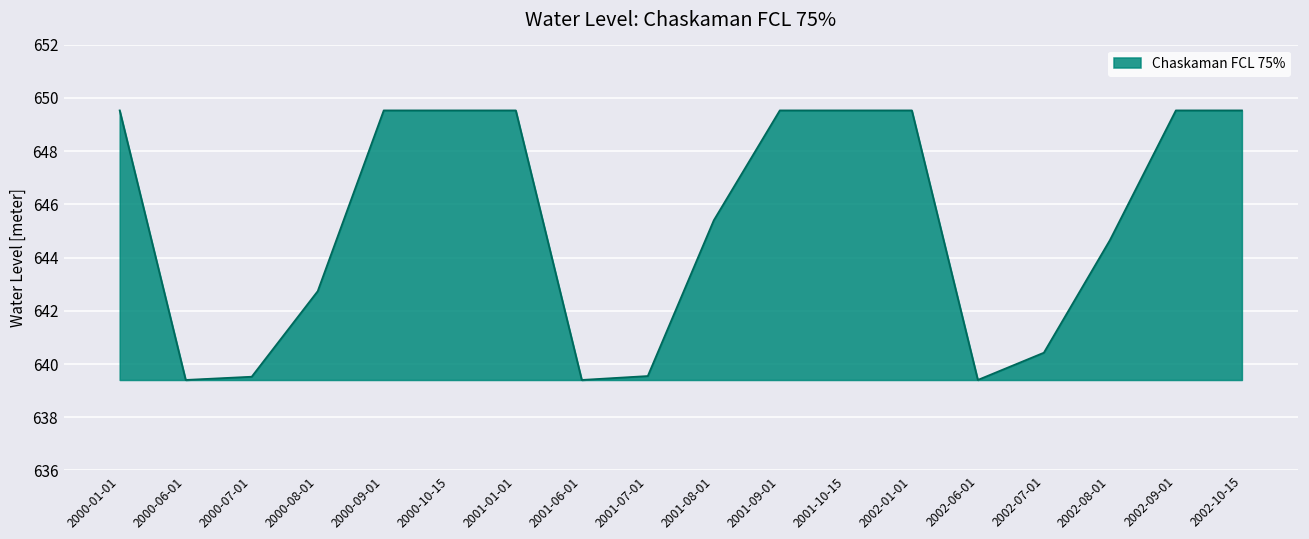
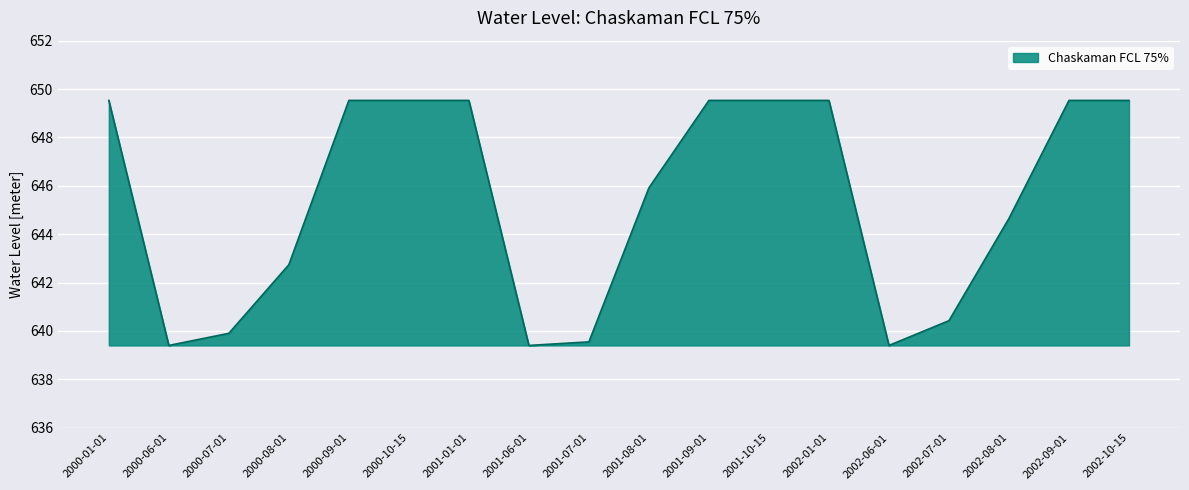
  {
    "2000-01-01": 649.5,
    "2000-06-01": 639.4,
-   "2000-07-01": 639.5,
+   "2000-07-01": 639.9,
    "2000-08-01": 642.7,
    "2000-09-01": 649.5,
    "2000-10-15": 649.5,
    "2001-01-01": 649.5,
    "2001-06-01": 639.4,
    "2001-07-01": 639.5,
-   "2001-08-01": 645.4,
+   "2001-08-01": 645.9,
    "2001-09-01": 649.5,
    "2001-10-15": 649.5,
    "2002-01-01": 649.5,
    "2002-06-01": 639.4,
    "2002-07-01": 640.4,
    "2002-08-01": 644.7,
    "2002-09-01": 649.5,
    "2002-10-15": 649.5
  }
